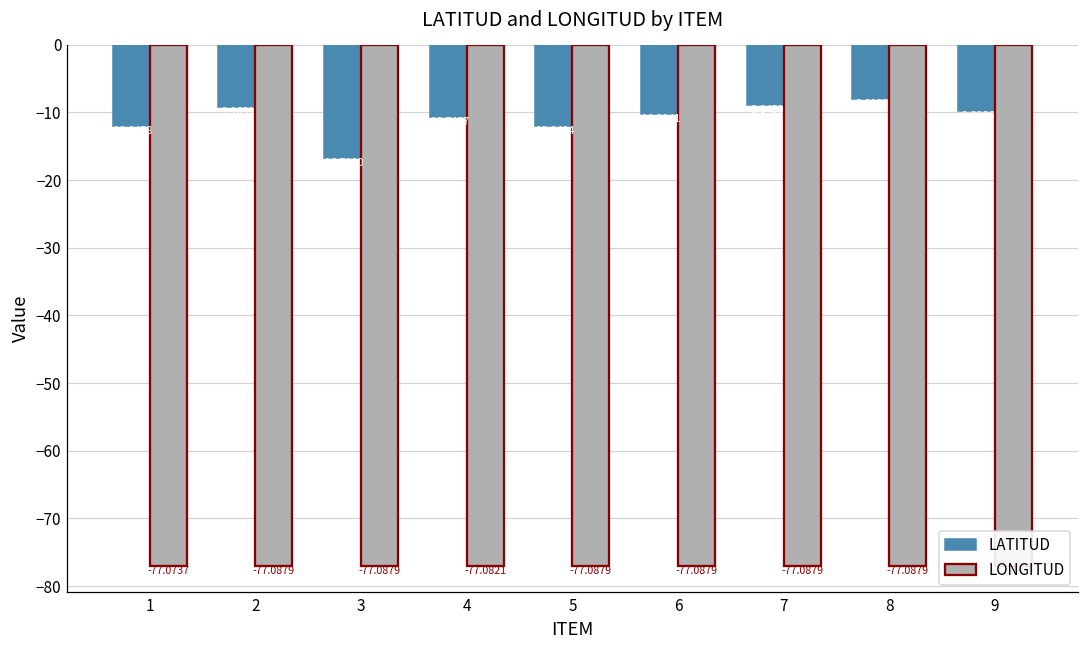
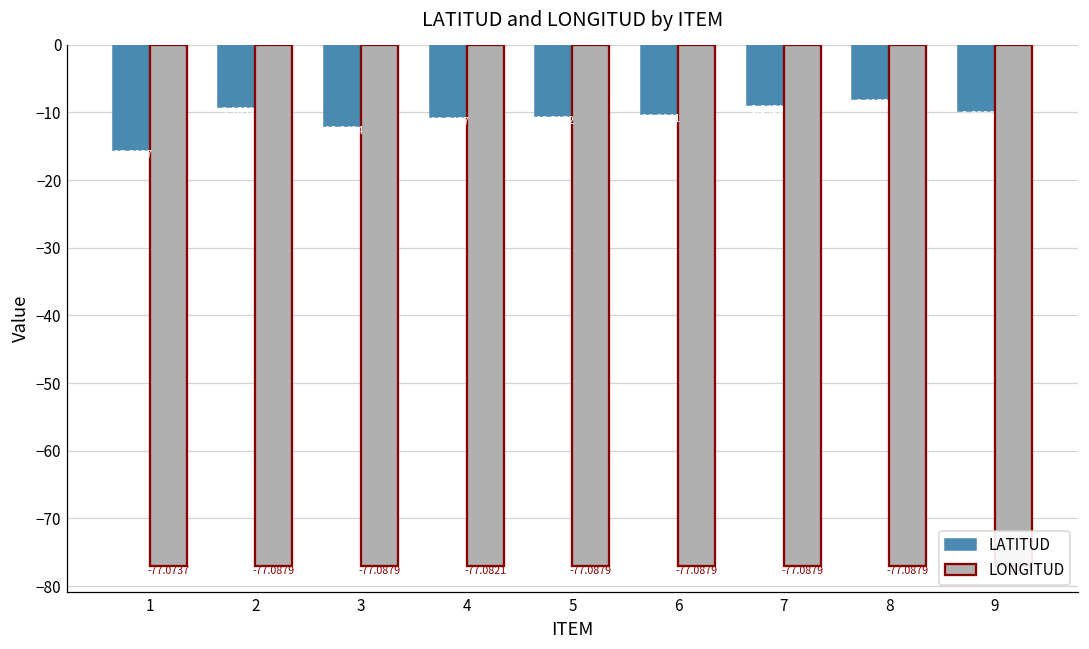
  {
    "LATITUD": {
-     "1": -12,
+     "1": -16,
      "2": -9,
-     "3": -17,
+     "3": -12,
      "4": -11,
-     "5": -12,
+     "5": -11,
      "6": -10,
      "7": -9,
      "8": -8,
      "9": -10
    },
    "LONGITUD": {
      "1": -77.0737,
      "2": -77.0879,
      "3": -77.0879,
      "4": -77.0821,
      "5": -77.0879,
      "6": -77.0879,
      "7": -77.0879,
      "8": -77.0879
    }
  }
